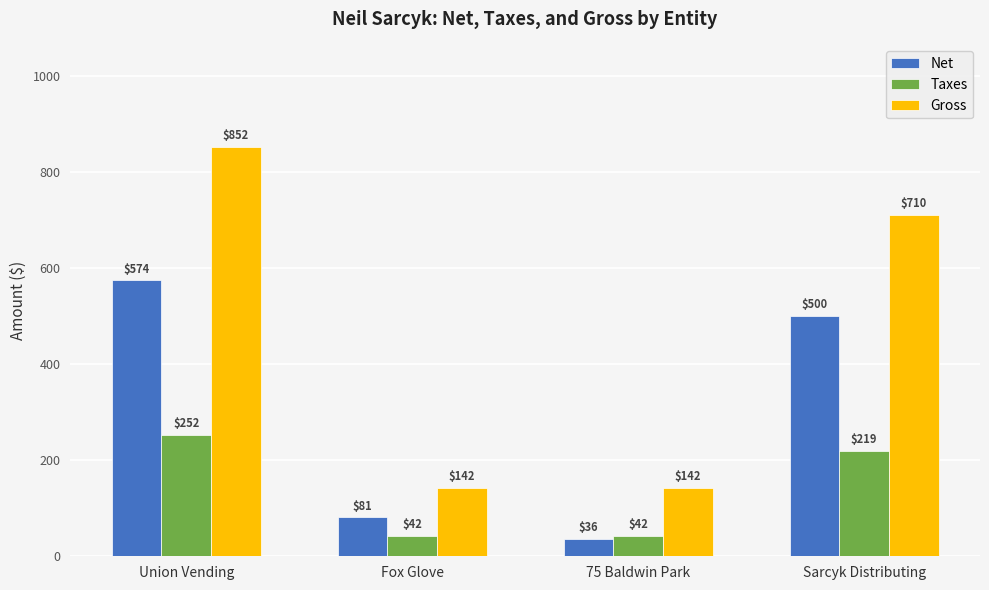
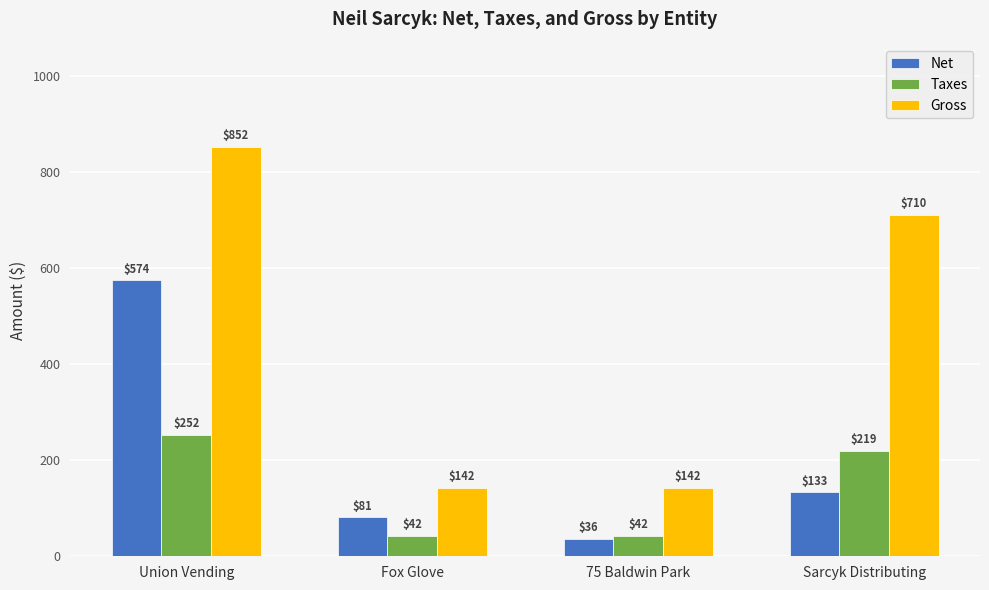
  {
    "Net": {
      "Union Vending": "$574",
      "Fox Glove": "$81",
      "75 Baldwin Park": "$36",
-     "Sarcyk Distributing": "$500"
+     "Sarcyk Distributing": "$133"
    },
    "Taxes": {
      "Union Vending": "$252",
      "Fox Glove": "$42",
      "75 Baldwin Park": "$42",
      "Sarcyk Distributing": "$219"
    },
    "Gross": {
      "Union Vending": "$852",
      "Fox Glove": "$142",
      "75 Baldwin Park": "$142",
      "Sarcyk Distributing": "$710"
    }
  }
